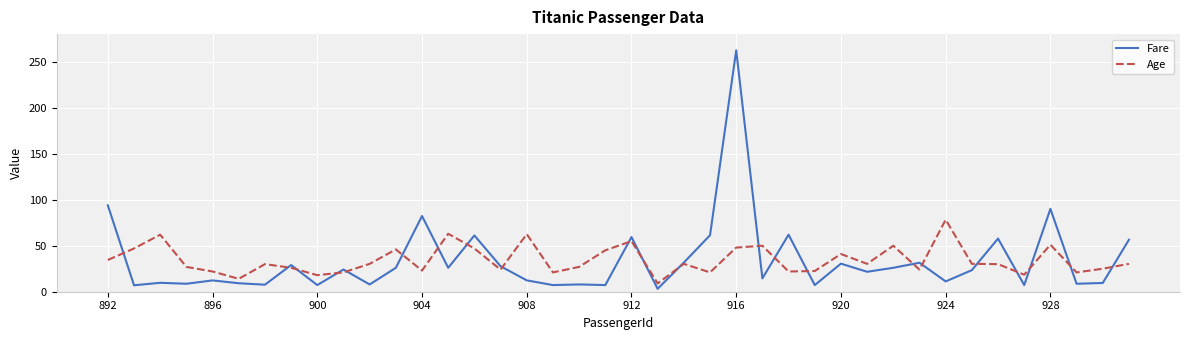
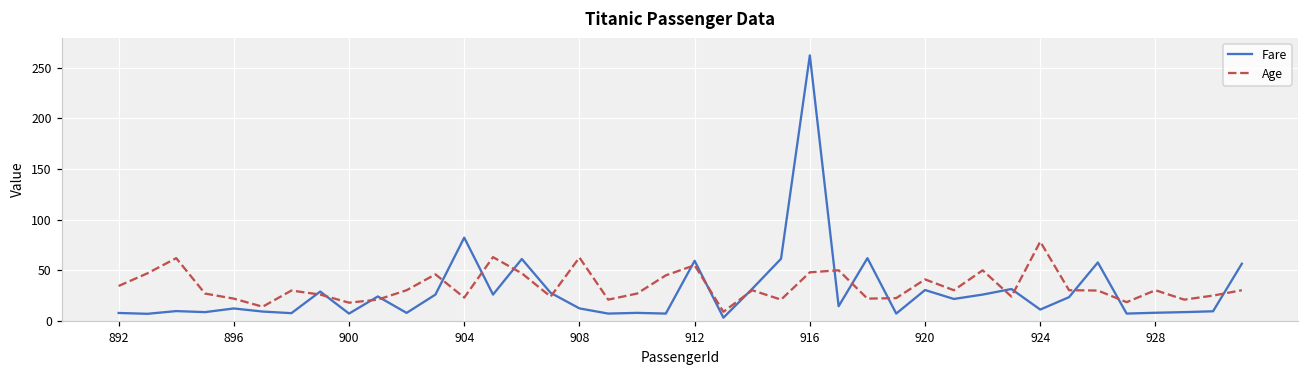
  {
    "Fare": {
-     "892": 90,
+     "892": 10,
      "896": 10,
      "900": 10,
      "904": 80,
      "908": 10,
      "912": 60,
      "916": 260,
      "920": 30,
      "924": 10,
-     "928": 90
+     "928": 10
    },
    "Age": {
      "892": 30,
      "896": 20,
      "900": 20,
      "904": 20,
      "908": 60,
      "912": 60,
      "916": 50,
      "920": 40,
      "924": 80,
-     "928": 50
+     "928": 30
    }
  }
